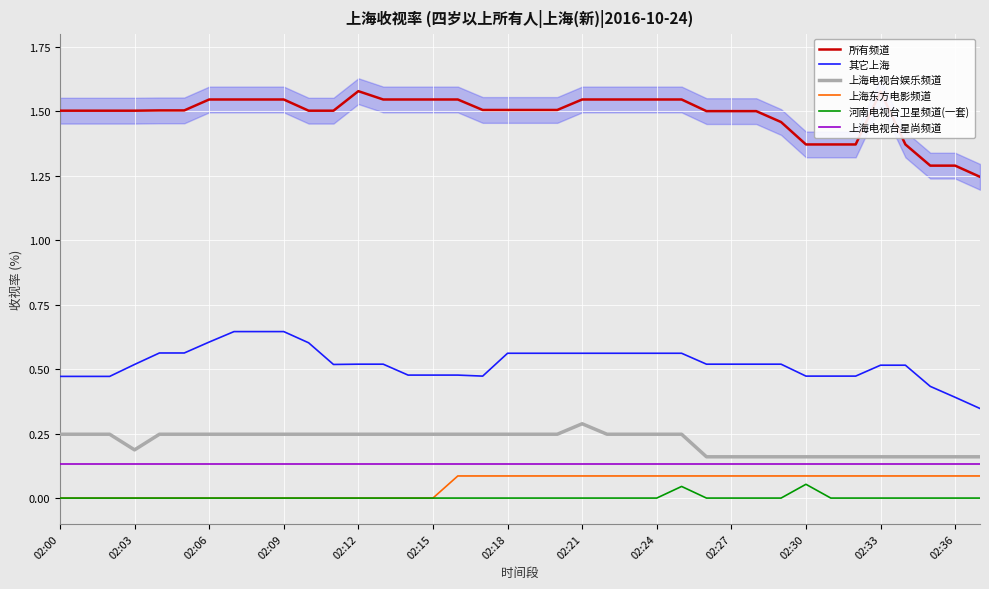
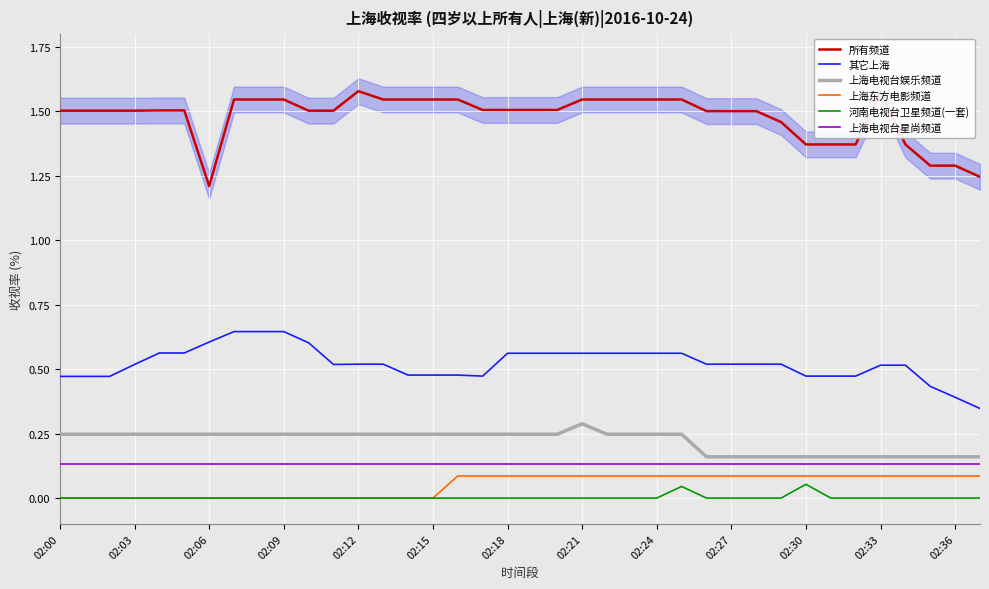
  {
    "所有频道": {
      "02:00": 1.50,
      "02:03": 1.50,
-     "02:06": 1.55,
+     "02:06": 1.21,
      "02:09": 1.55,
      "02:12": 1.58,
      "02:15": 1.55,
      "02:18": 1.51,
      "02:21": 1.55,
      "02:24": 1.55,
      "02:27": 1.50,
      "02:30": 1.37,
      "02:36": 1.29
    },
    "上海电视台娱乐频道": {
      "02:00": 0.25,
-     "02:03": 0.19,
+     "02:03": 0.25,
      "02:06": 0.25,
      "02:09": 0.25,
      "02:12": 0.25,
      "02:15": 0.25,
      "02:18": 0.25,
      "02:21": 0.29,
      "02:24": 0.25,
      "02:27": 0.16,
      "02:30": 0.16,
      "02:33": 0.16,
      "02:36": 0.16
    },
    "上海东方电影频道": {
      "02:18": 0.09,
      "02:21": 0.09,
      "02:24": 0.09,
      "02:27": 0.09,
      "02:30": 0.09,
      "02:33": 0.09,
      "02:36": 0.09
    },
    "河南电视台卫星频道(一套)": {
      "02:18": 0.00,
      "02:21": 0.00,
      "02:24": 0.00,
      "02:27": 0.00,
      "02:30": 0.05,
      "02:33": 0.00,
      "02:36": 0.00
    },
    "上海电视台星尚频道": {
      "02:00": 0.13,
      "02:03": 0.13,
      "02:06": 0.13,
      "02:09": 0.13,
      "02:12": 0.13,
      "02:15": 0.13,
      "02:18": 0.13,
      "02:21": 0.13,
      "02:24": 0.13,
      "02:27": 0.13,
      "02:30": 0.13,
      "02:33": 0.13,
      "02:36": 0.13
    }
  }
